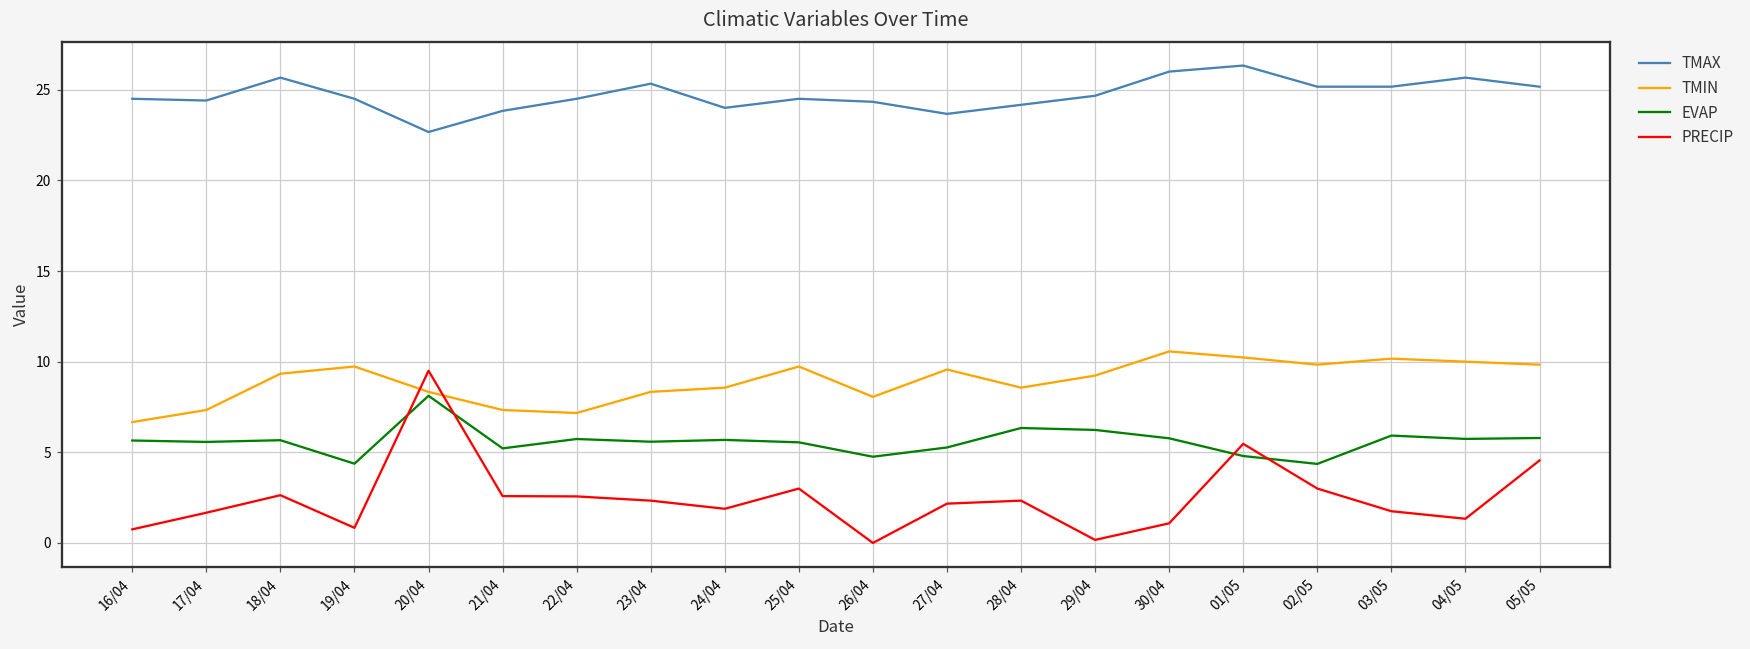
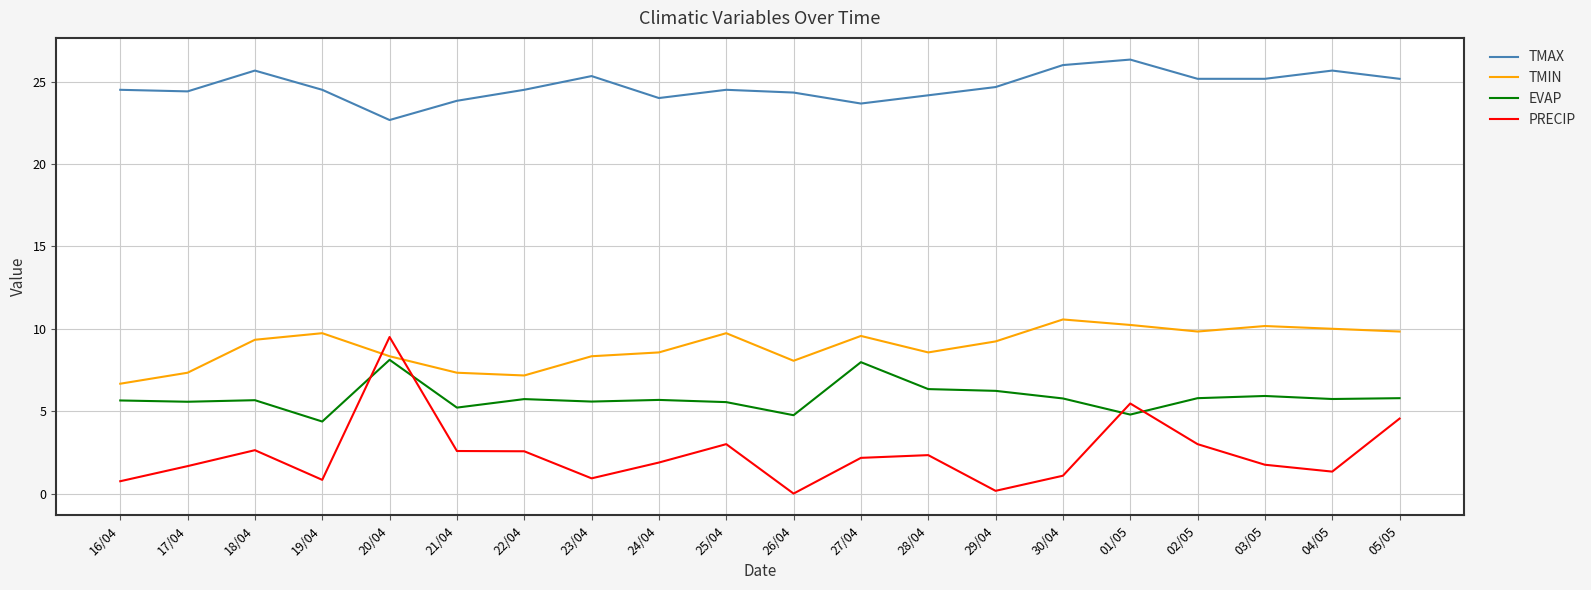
  {
    "TMAX": {
      "16/04": 24.5,
      "17/04": 24.4,
      "18/04": 25.7,
      "19/04": 24.5,
      "20/04": 22.7,
      "21/04": 23.8,
      "22/04": 24.5,
      "23/04": 25.3,
      "24/04": 24.0,
      "25/04": 24.5,
      "26/04": 24.3,
      "27/04": 23.7,
      "28/04": 24.2,
      "29/04": 24.7,
      "30/04": 26.0,
      "01/05": 26.3,
      "02/05": 25.2,
      "03/05": 25.2,
      "04/05": 25.7,
      "05/05": 25.2
    },
    "TMIN": {
      "16/04": 6.7,
      "17/04": 7.3,
      "18/04": 9.3,
      "19/04": 9.7,
      "20/04": 8.3,
      "21/04": 7.3,
      "22/04": 7.2,
      "23/04": 8.3,
      "24/04": 8.6,
      "25/04": 9.7,
      "26/04": 8.1,
      "27/04": 9.6,
      "28/04": 8.6,
      "29/04": 9.2,
      "30/04": 10.6,
      "01/05": 10.2,
      "02/05": 9.8,
      "03/05": 10.2,
      "04/05": 10.0,
      "05/05": 9.8
    },
    "EVAP": {
      "16/04": 5.7,
      "17/04": 5.6,
      "18/04": 5.7,
      "19/04": 4.4,
      "20/04": 8.1,
      "21/04": 5.2,
      "22/04": 5.7,
      "23/04": 5.6,
      "24/04": 5.7,
      "25/04": 5.6,
      "26/04": 4.8,
-     "27/04": 5.3,
+     "27/04": 8.0,
      "28/04": 6.3,
      "29/04": 6.2,
      "30/04": 5.8,
      "01/05": 4.8,
-     "02/05": 4.4,
+     "02/05": 5.8,
      "03/05": 5.9,
      "04/05": 5.7,
      "05/05": 5.8
    },
    "PRECIP": {
      "16/04": 0.8,
      "17/04": 1.7,
      "18/04": 2.6,
      "19/04": 0.8,
      "20/04": 9.5,
      "21/04": 2.6,
      "22/04": 2.6,
-     "23/04": 2.3,
+     "23/04": 0.9,
      "24/04": 1.9,
      "25/04": 3.0,
      "26/04": 0.0,
      "27/04": 2.2,
      "28/04": 2.3,
      "29/04": 0.2,
      "30/04": 1.1,
      "01/05": 5.5,
      "02/05": 3.0,
      "03/05": 1.8,
      "04/05": 1.3,
      "05/05": 4.6
    }
  }
